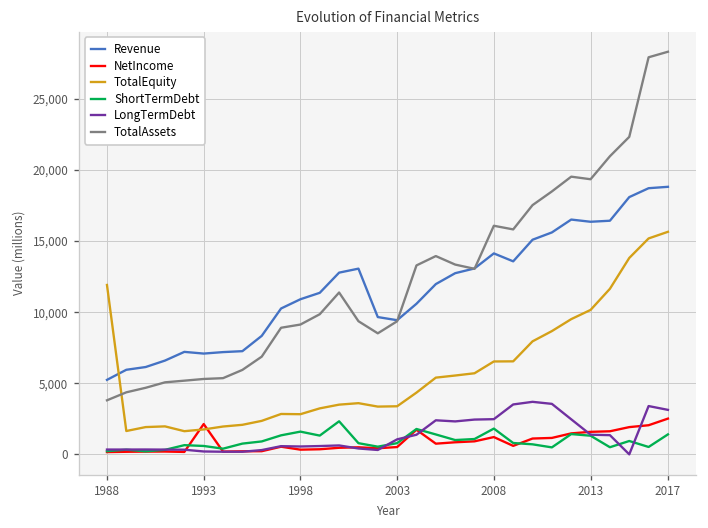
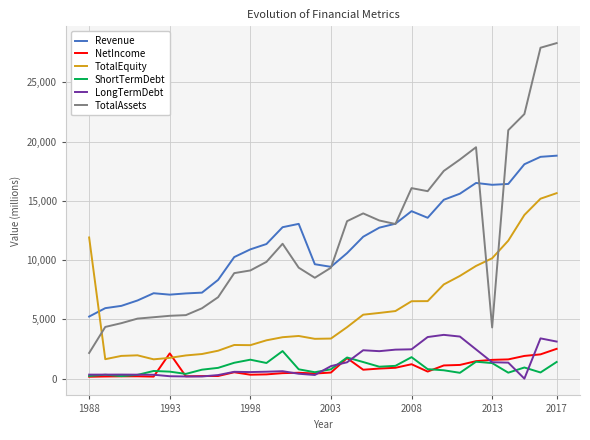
  {
    "Revenue": {
      "1988": "5,200",
      "1993": "7,100",
      "1998": "10,900",
      "2008": "14,100",
      "2013": "16,400",
      "2017": "18,800"
    },
    "NetIncome": {
      "1993": "2,100",
      "1998": "300",
      "2003": "500",
      "2008": "1,200",
      "2017": "2,500"
    },
    "TotalEquity": {
      "1988": "11,900",
      "1993": "1,800",
      "1998": "2,800",
      "2003": "3,400",
      "2008": "6,500",
      "2013": "10,200",
      "2017": "15,700"
    },
    "ShortTermDebt": {
      "1993": "600",
      "1998": "1,600",
      "2003": "800",
      "2008": "1,800",
      "2017": "1,400"
    },
    "LongTermDebt": {
      "1993": "200",
      "1998": "600",
      "2003": "1,100",
      "2008": "2,500",
      "2017": "3,100"
    },
    "TotalAssets": {
-     "1988": "3,800",
+     "1988": "2,200",
      "1993": "5,300",
      "1998": "9,100",
      "2008": "16,100",
-     "2013": "19,300",
+     "2013": "4,300",
      "2017": "28,300"
    }
  }
